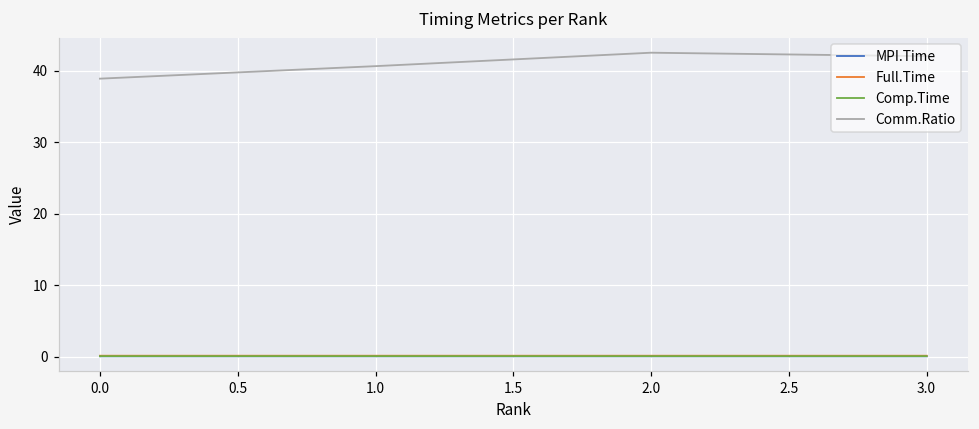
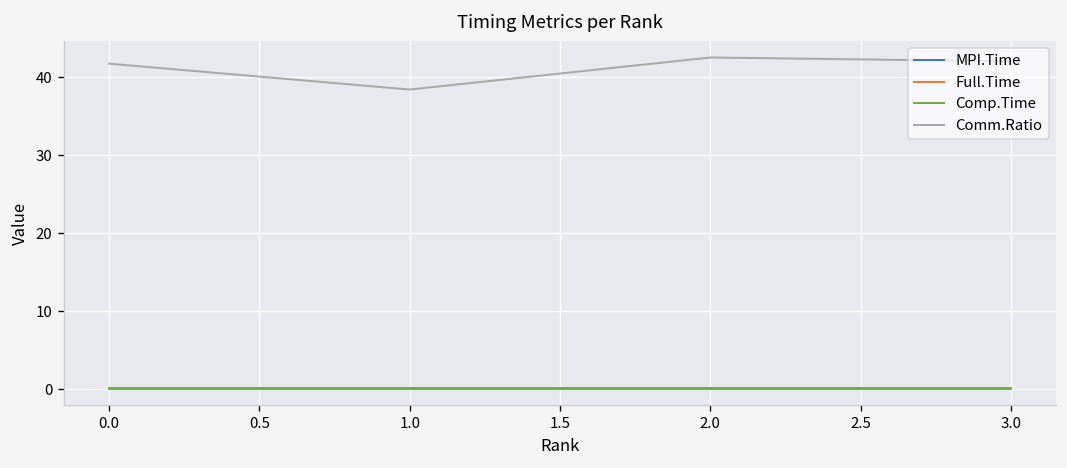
  {
    "Comm.Ratio": {
-     "0.0": 39,
-     "1.0": 41,
+     "0.0": 42,
+     "1.0": 38,
      "2.0": 43
    }
  }
